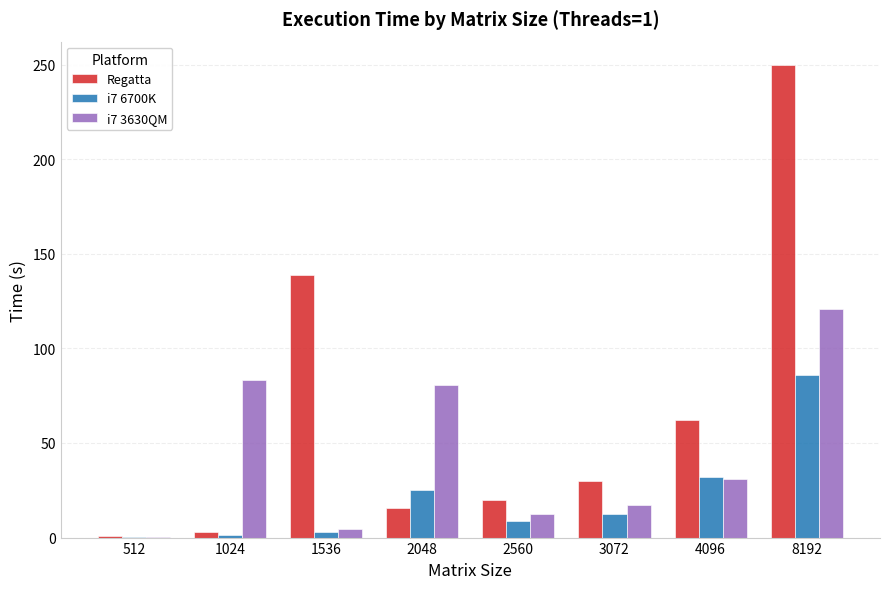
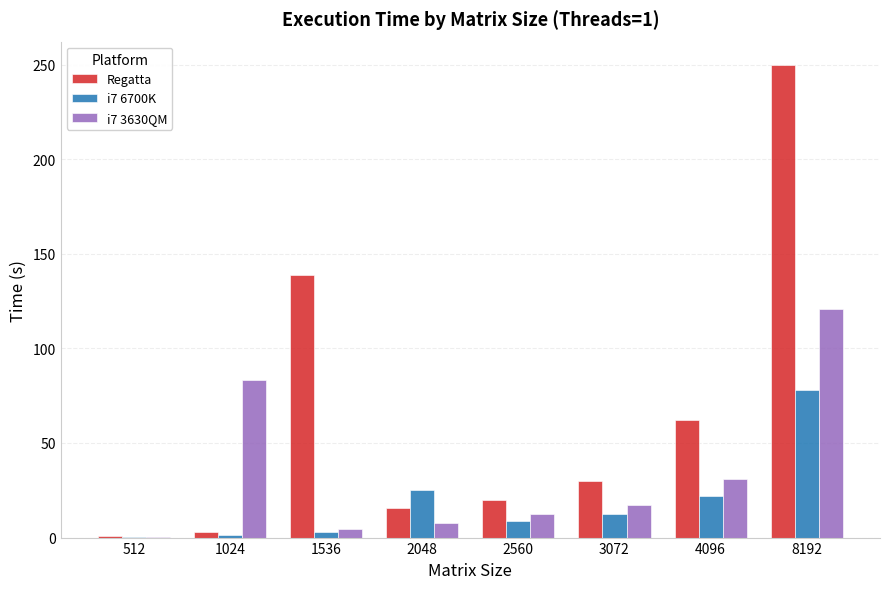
  {
    "Regatta": {
      "1024": 3,
      "1536": 139,
      "2048": 15,
      "2560": 20,
      "3072": 30,
      "4096": 62,
      "8192": 250
    },
    "i7 6700K": {
      "1536": 3,
      "2048": 25,
      "2560": 9,
      "3072": 13,
-     "4096": 32,
-     "8192": 86
+     "4096": 22,
+     "8192": 78
    },
    "i7 3630QM": {
      "1024": 83,
      "1536": 4,
-     "2048": 81,
+     "2048": 8,
      "2560": 12,
      "3072": 17,
      "4096": 31,
      "8192": 121
    }
  }
